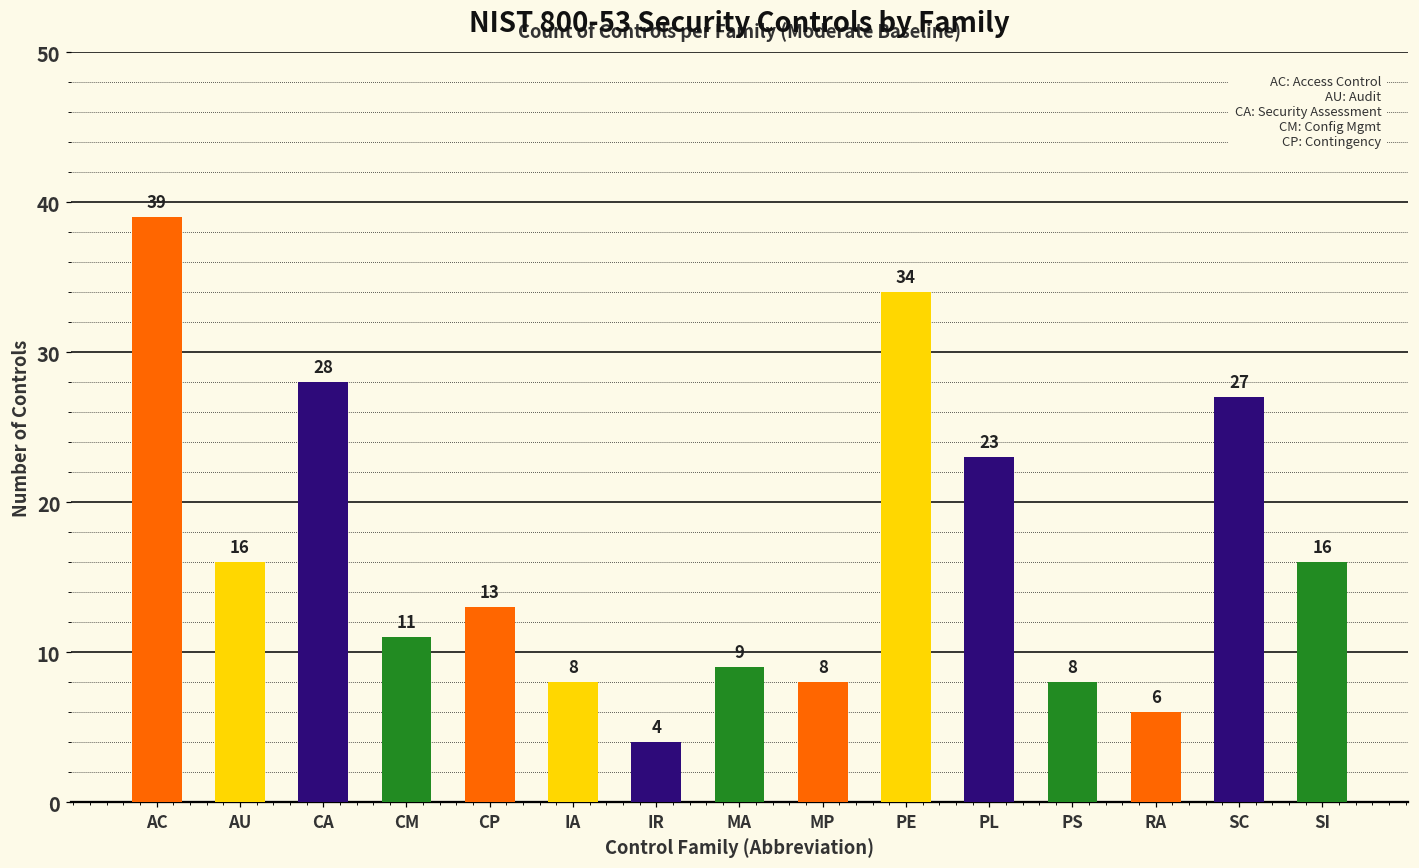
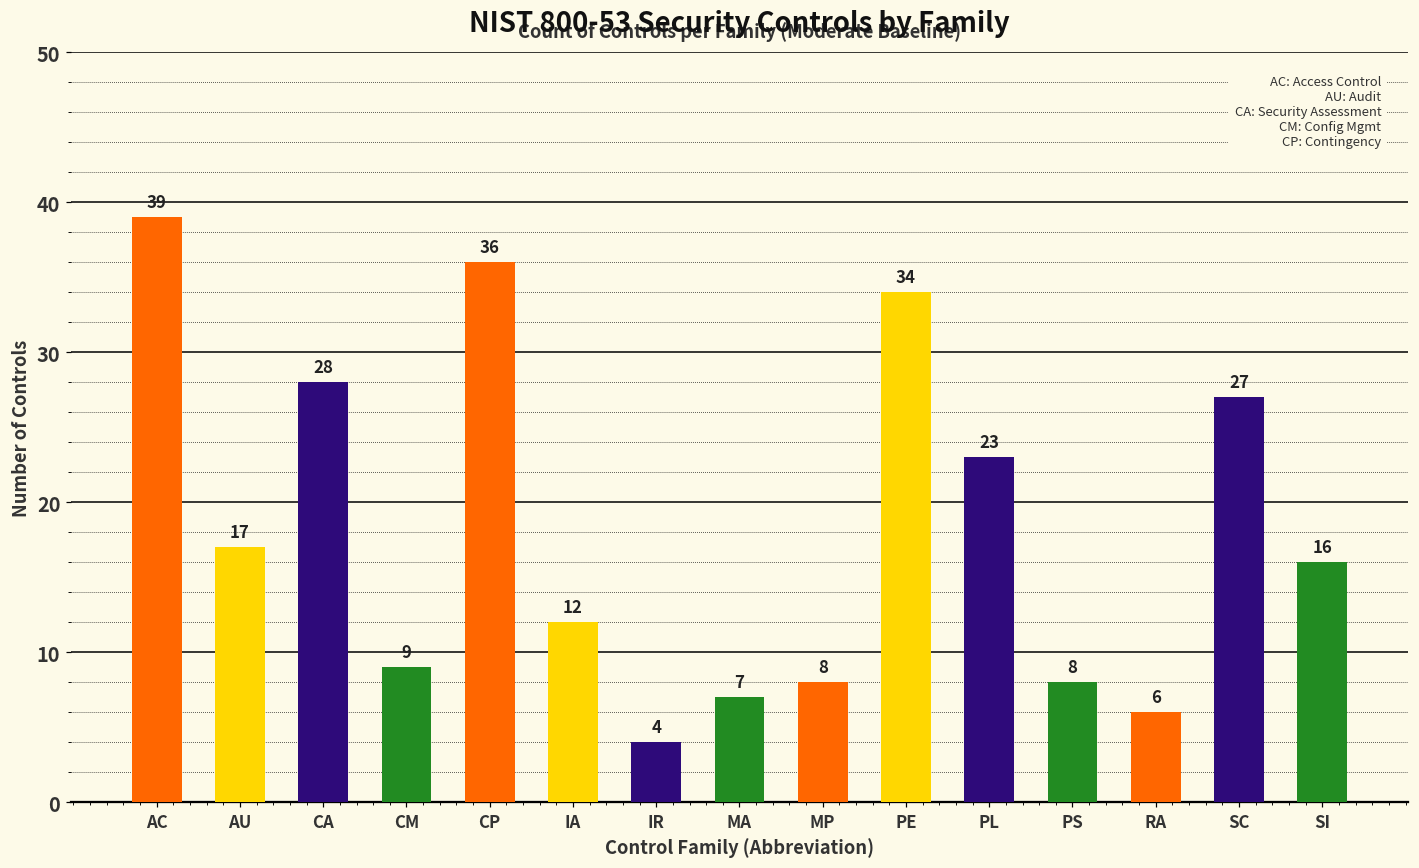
  {
    "AC": 39,
-   "AU": 16,
+   "AU": 17,
    "CA": 28,
-   "CM": 11,
-   "CP": 13,
-   "IA": 8,
+   "CM": 9,
+   "CP": 36,
+   "IA": 12,
    "IR": 4,
-   "MA": 9,
+   "MA": 7,
    "MP": 8,
    "PE": 34,
    "PL": 23,
    "PS": 8,
    "RA": 6,
    "SC": 27,
    "SI": 16
  }
